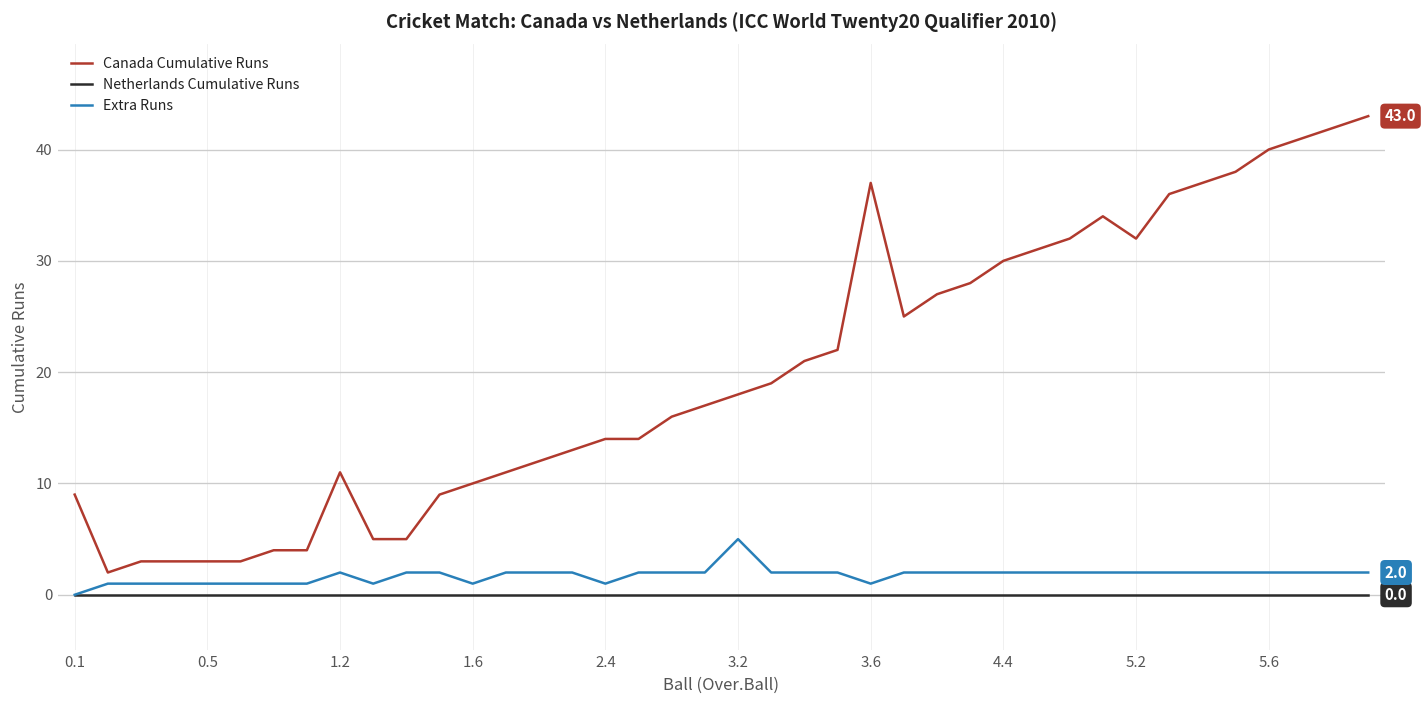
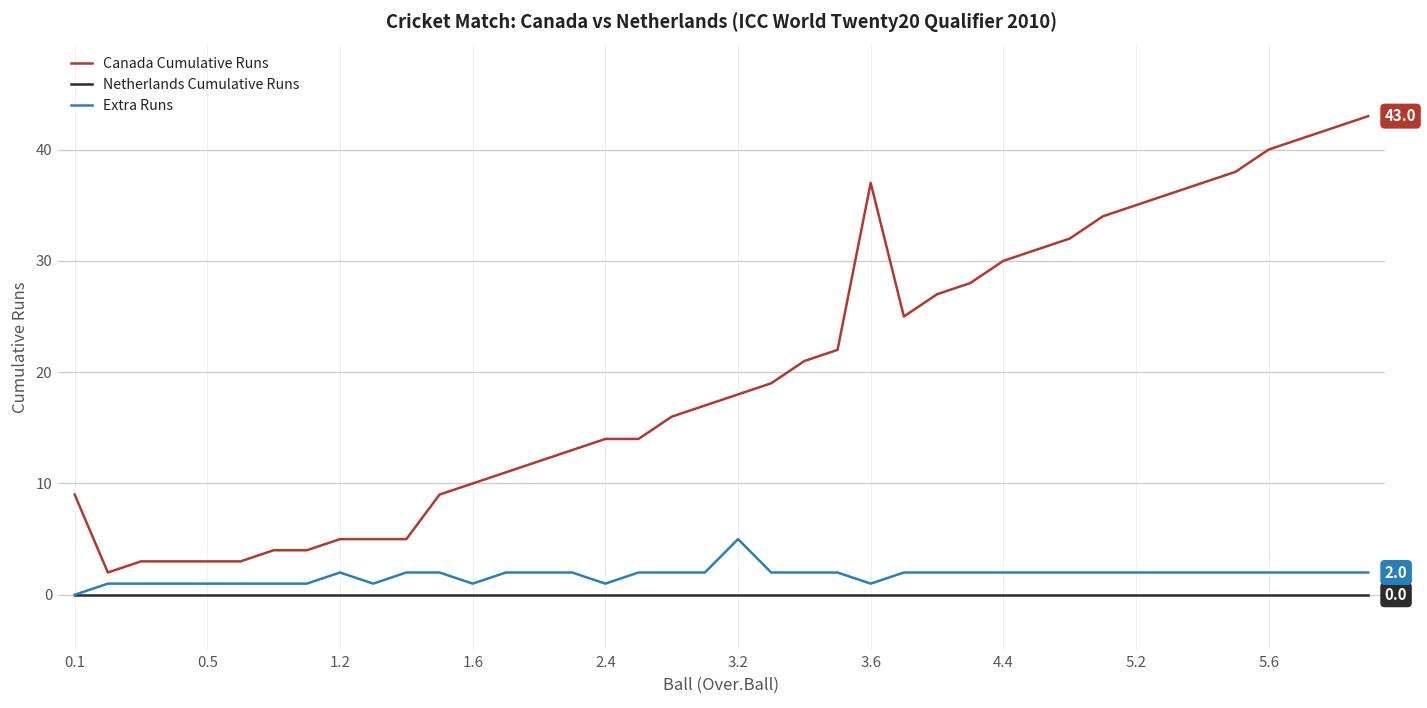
  {
    "Canada Cumulative Runs": {
      "0.1": 9,
      "0.5": 3,
-     "1.2": 11,
+     "1.2": 5,
      "1.6": 10,
      "2.4": 14,
      "3.2": 18,
      "3.6": 37,
      "4.4": 30,
-     "5.2": 32,
+     "5.2": 35,
      "5.6": 40
    },
    "Netherlands Cumulative Runs": {
      "0.5": 0,
      "1.2": 0,
      "1.6": 0,
      "2.4": 0,
      "3.2": 0,
      "3.6": 0,
      "4.4": 0,
      "5.2": 0,
      "5.6": 0
    },
    "Extra Runs": {
      "0.5": 1,
      "1.2": 2,
      "1.6": 1,
      "2.4": 1,
      "3.2": 5,
      "3.6": 1,
      "4.4": 2,
      "5.2": 2,
      "5.6": 2
    }
  }
